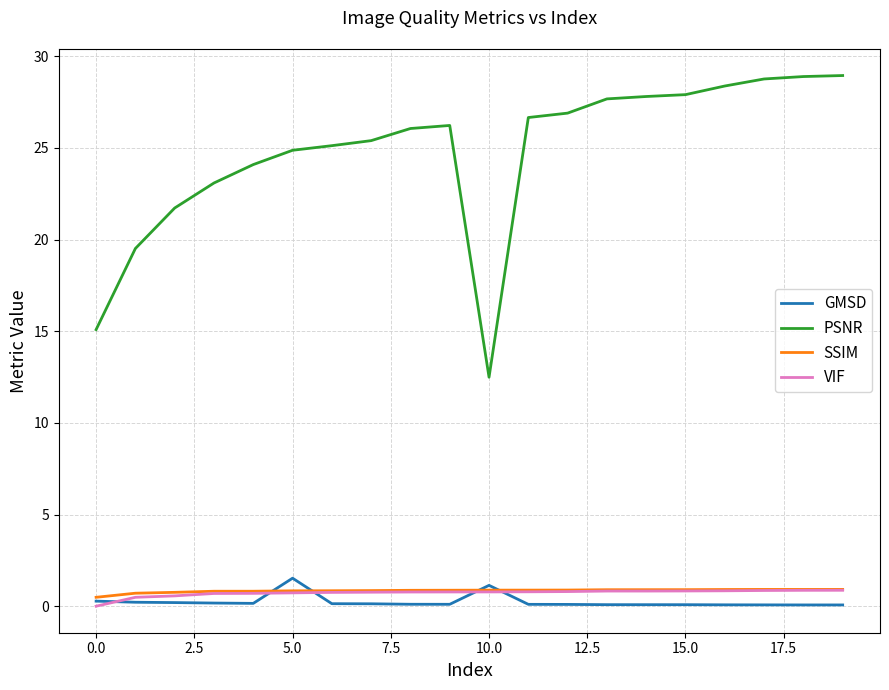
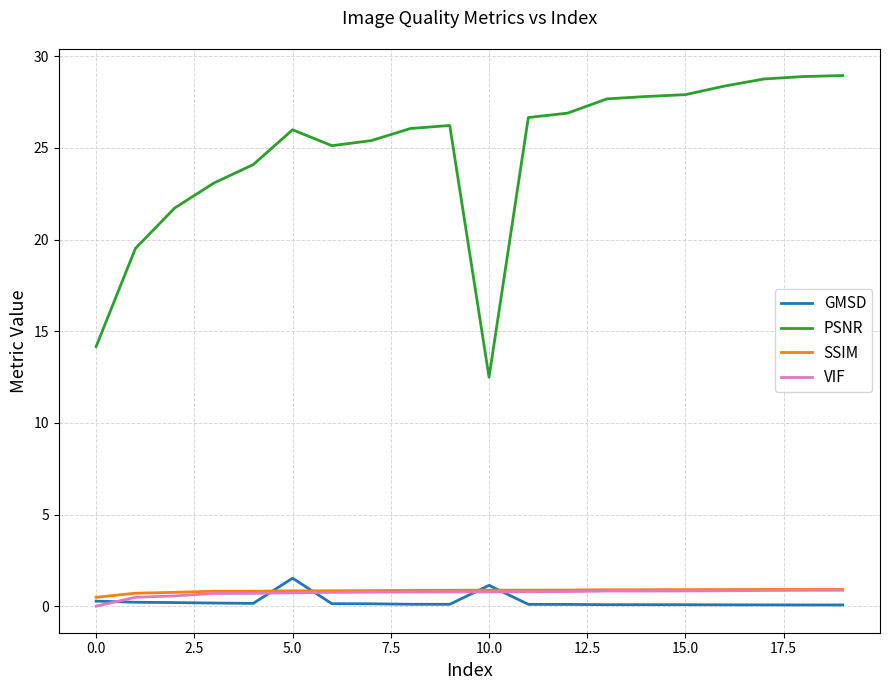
  {
    "GMSD": {
      "0.0": 0.3,
      "5.0": 1.5,
      "10.0": 1.1,
      "15.0": 0.1
    },
    "PSNR": {
-     "0.0": 15.1,
-     "5.0": 24.9,
+     "0.0": 14.2,
+     "5.0": 26.0,
      "10.0": 12.5,
      "15.0": 27.9
    },
    "SSIM": {
      "0.0": 0.5
    },
    "VIF": {
      "0.0": 0.0
    }
  }
